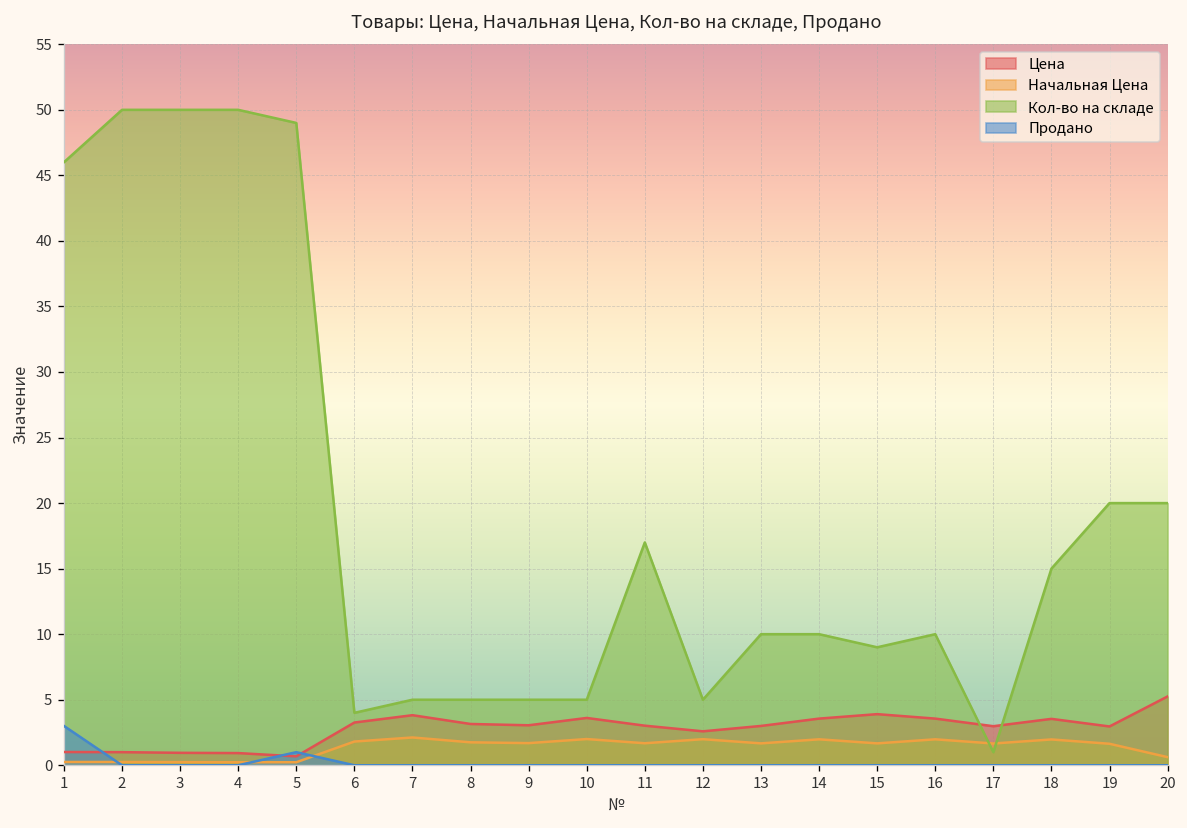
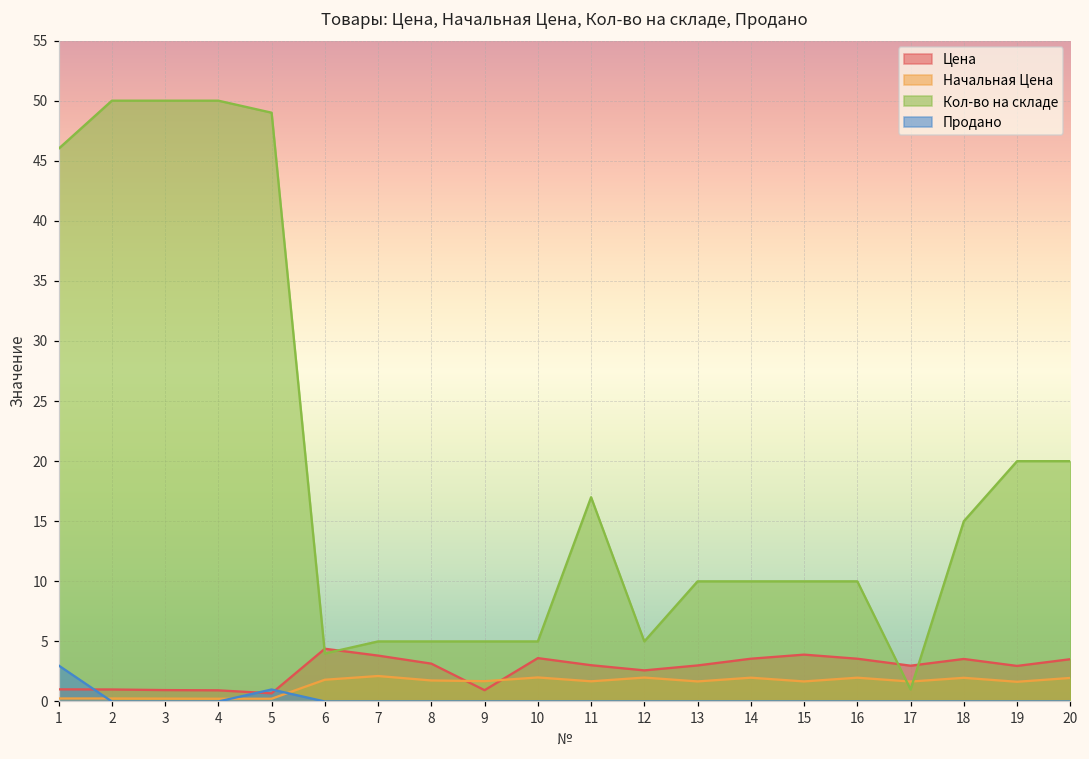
  {
    "Цена": {
      "1": 1.0,
      "2": 1.0,
      "3": 1.0,
      "4": 0.9,
      "5": 0.7,
-     "6": 3.3,
+     "6": 4.4,
      "7": 3.8,
      "8": 3.2,
-     "9": 3.1,
+     "9": 0.9,
      "10": 3.6,
      "11": 3.0,
      "12": 2.6,
      "13": 3.0,
      "14": 3.6,
      "15": 3.9,
      "16": 3.6,
      "17": 3.0,
      "18": 3.5,
      "19": 3.0,
-     "20": 5.3
+     "20": 3.5
    },
    "Начальная Цена": {
      "1": 0.3,
      "2": 0.3,
      "3": 0.2,
      "5": 0.2,
      "6": 1.8,
      "7": 2.1,
      "8": 1.8,
      "9": 1.7,
      "10": 2.0,
      "11": 1.7,
      "12": 2.0,
      "13": 1.7,
      "14": 2.0,
      "15": 1.7,
      "16": 2.0,
      "17": 1.7,
      "18": 2.0,
      "19": 1.6,
-     "20": 0.6
+     "20": 2.0
    },
    "Кол-во на складе": {
      "1": 46,
      "2": 50,
      "3": 50,
      "4": 50,
      "5": 49,
      "6": 4,
      "7": 5,
      "8": 5,
      "9": 5,
      "10": 5,
      "11": 17,
      "12": 5,
      "13": 10,
      "14": 10,
-     "15": 9,
+     "15": 10,
      "16": 10,
      "17": 1,
      "18": 15,
      "19": 20,
      "20": 20
    },
    "Продано": {
      "1": 3.0,
      "2": 0.0,
      "3": 0.0,
      "5": 1.0,
      "6": 0.0,
      "7": 0.0,
      "8": 0.0,
      "9": 0.0,
      "10": 0.0,
      "11": 0.0,
      "12": 0.0,
      "13": 0.0,
      "14": 0.0,
      "15": 0.0,
      "16": 0.0,
      "17": 0.0,
      "18": 0.0,
      "19": 0.0,
      "20": 0.0
    }
  }
